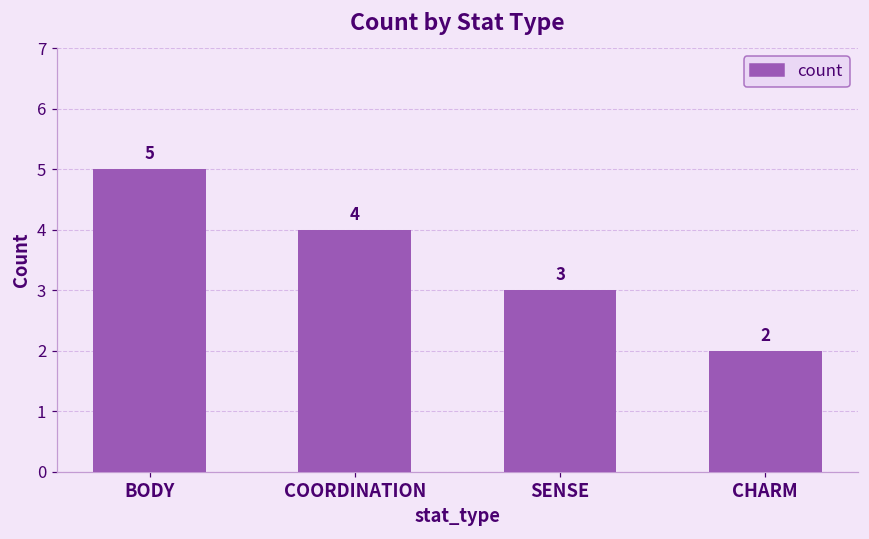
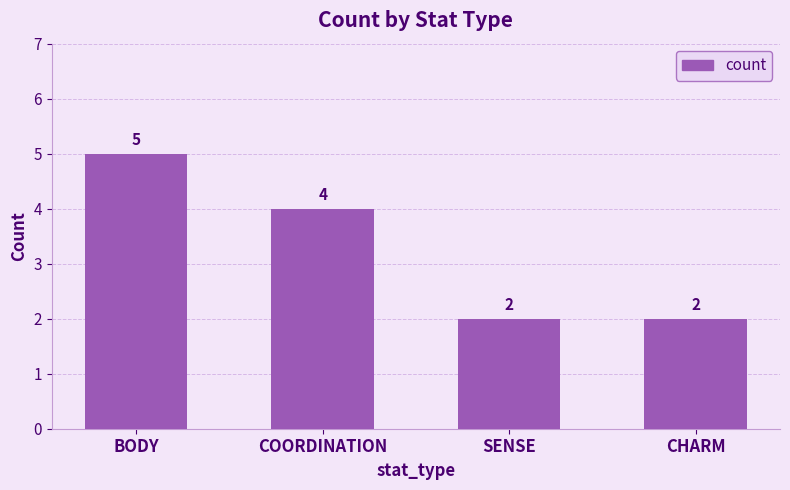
  {
    "BODY": 5,
    "COORDINATION": 4,
-   "SENSE": 3,
+   "SENSE": 2,
    "CHARM": 2
  }
